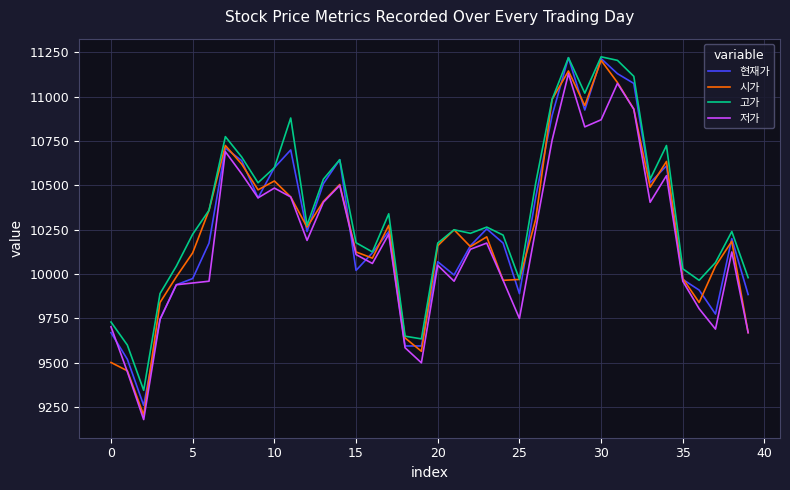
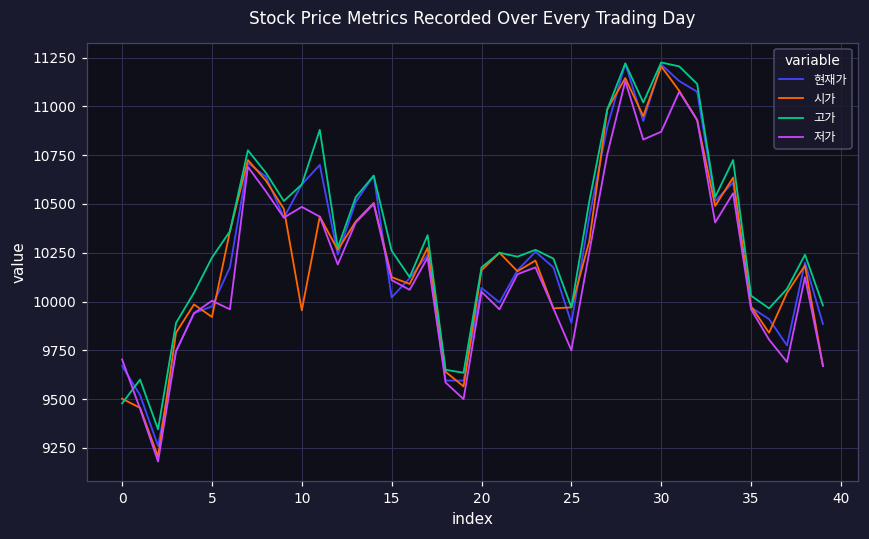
  {
    "현재가": {
      "0": 9670,
      "5": 9980,
      "15": 10020,
      "20": 10070,
      "25": 9890
    },
    "시가": {
      "0": 9500,
-     "5": 10120,
-     "10": 10530,
+     "5": 9920,
+     "10": 9960,
      "15": 10130,
      "20": 10160
    },
    "고가": {
-     "0": 9730,
+     "0": 9480,
      "5": 10230,
-     "15": 10180,
+     "15": 10260,
      "20": 10180,
      "35": 10030
    },
    "저가": {
      "0": 9700,
-     "5": 9950,
+     "5": 10000,
      "10": 10490,
      "15": 10110,
      "20": 10050,
      "25": 9750,
      "30": 10870
    }
  }
